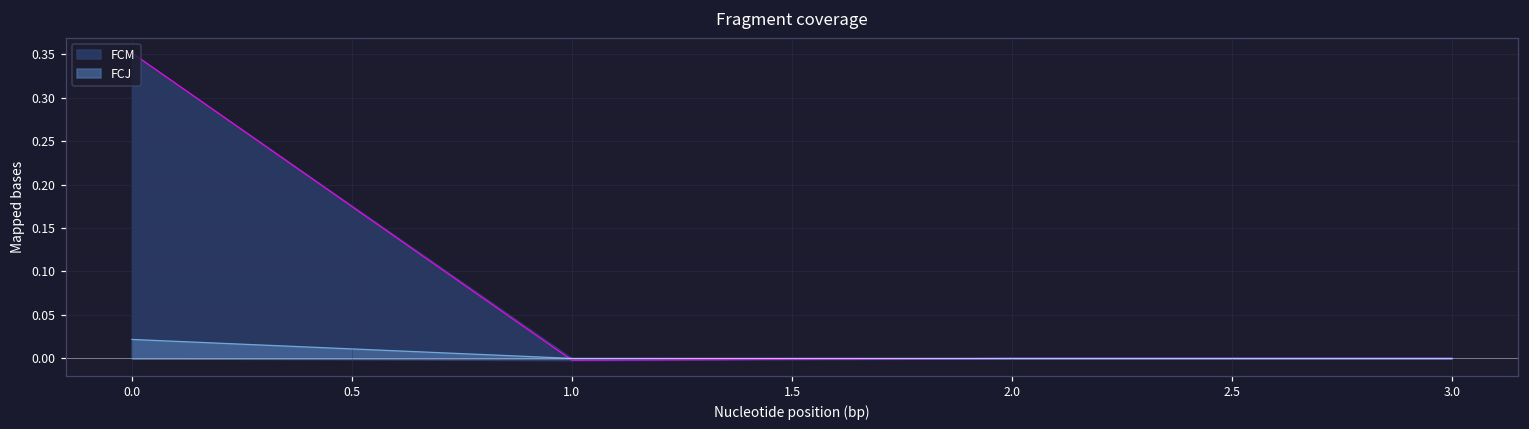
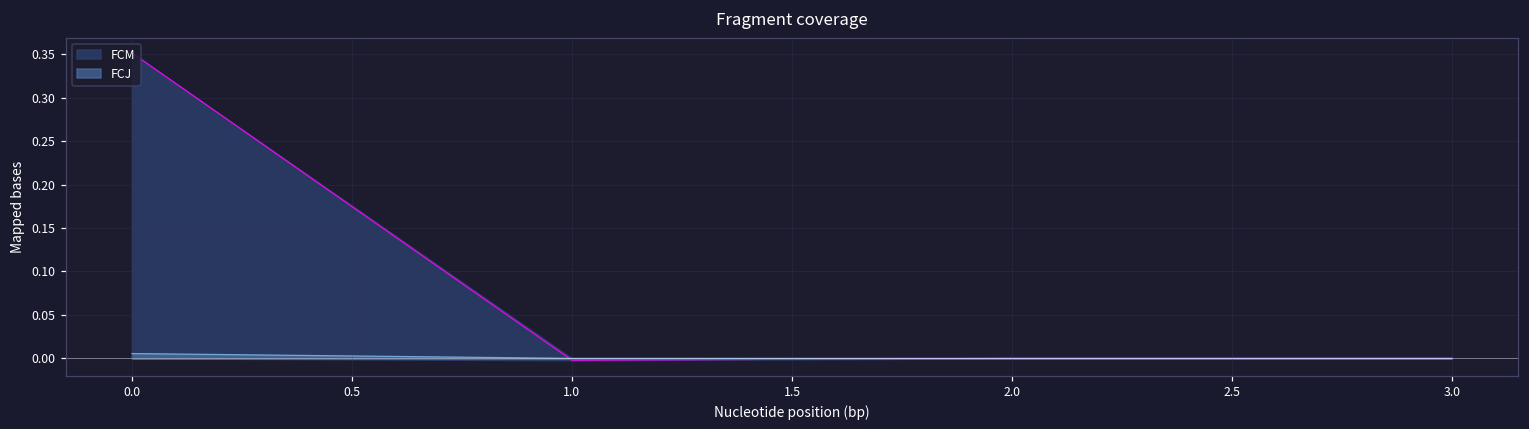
  {
    "FCJ": {
-     "0.0": 0.02
+     "0.0": 0.01
    }
  }
